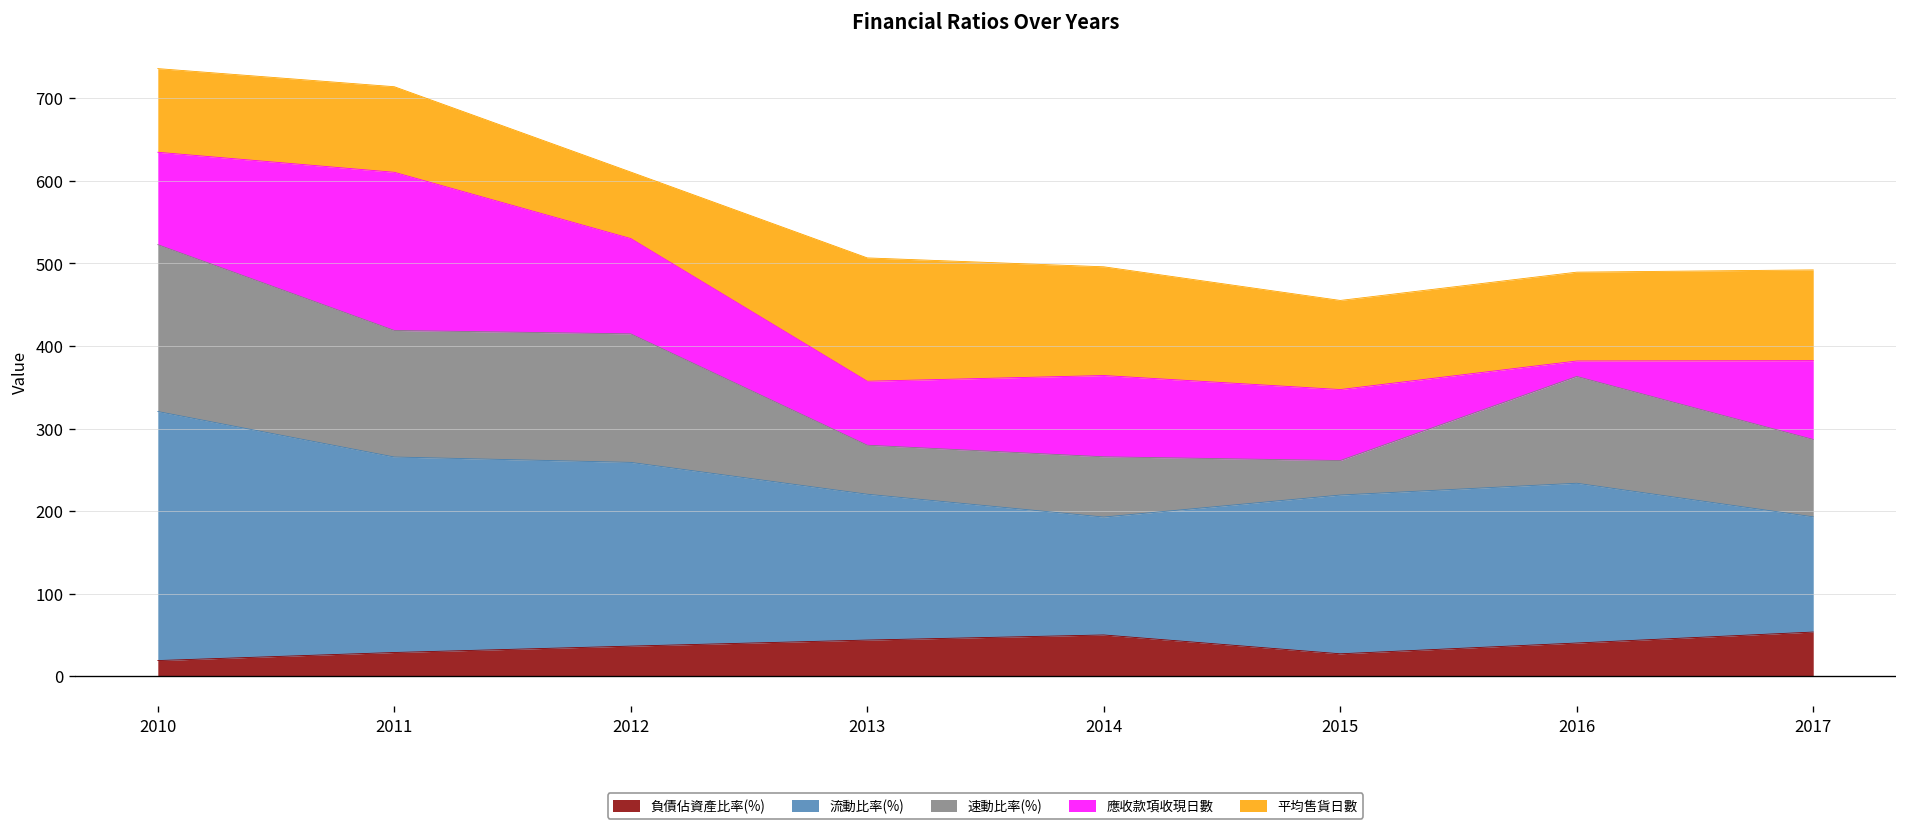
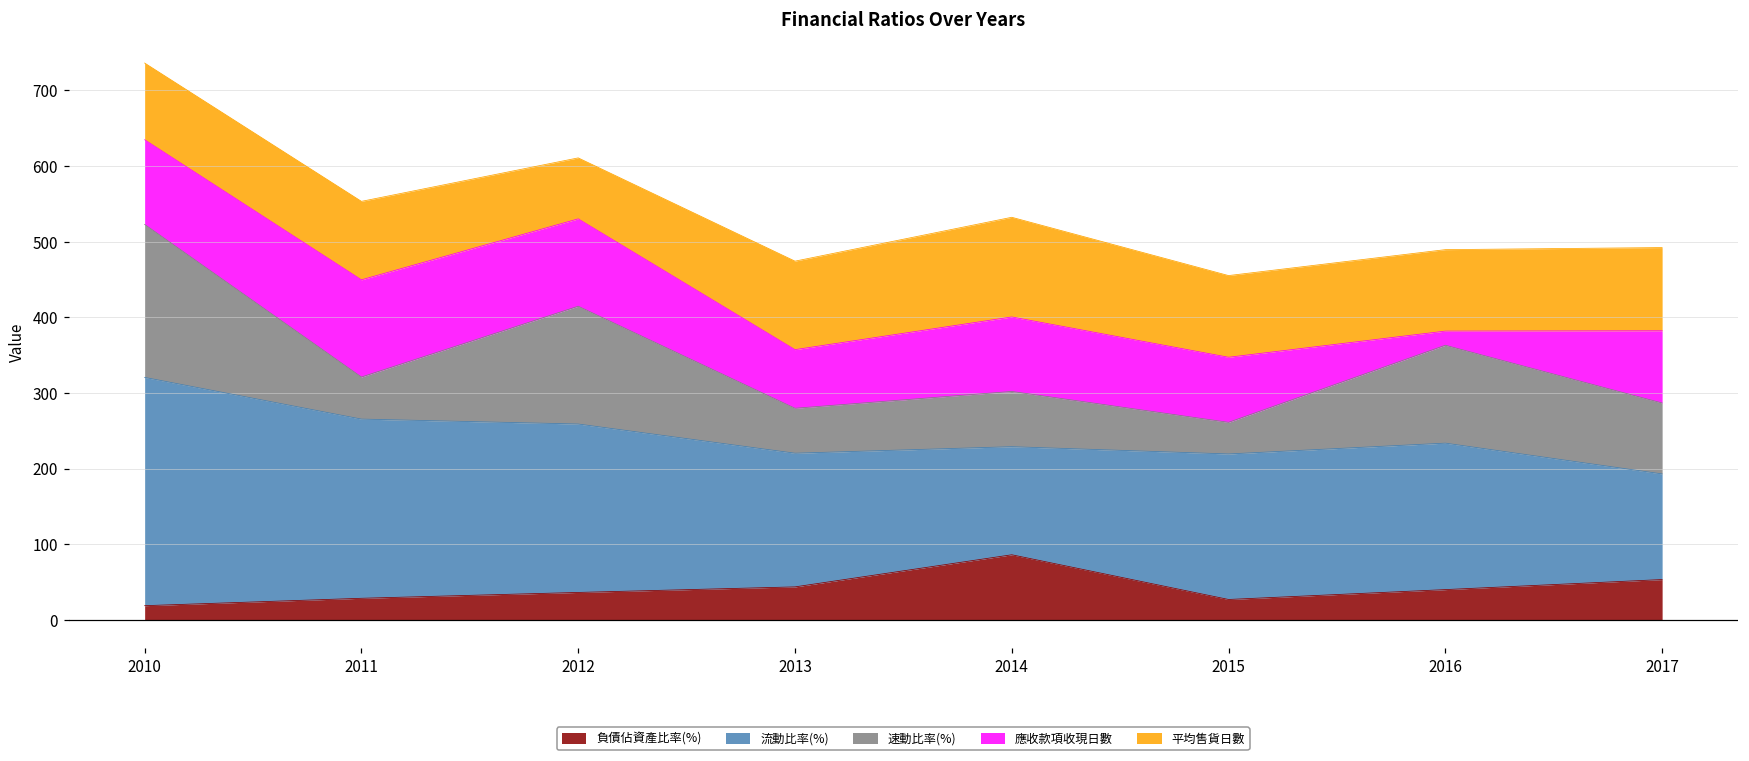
  {
    "負債佔資產比率(%)": {
      "2010": 20,
      "2011": 30,
      "2012": 40,
      "2013": 40,
-     "2014": 50,
+     "2014": 90,
      "2015": 30,
      "2016": 40,
      "2017": 50
    },
    "流動比率(%)": {
      "2010": 300,
      "2011": 240,
      "2012": 220,
      "2013": 180,
      "2014": 140,
      "2015": 190,
      "2016": 190,
      "2017": 140
    },
    "速動比率(%)": {
      "2010": 200,
-     "2011": 150,
+     "2011": 60,
      "2012": 160,
      "2013": 60,
      "2014": 70,
      "2015": 40,
      "2016": 130,
      "2017": 90
    },
    "應收款項收現日數": {
      "2010": 110,
-     "2011": 190,
+     "2011": 130,
      "2012": 120,
      "2013": 80,
      "2014": 100,
      "2015": 90,
      "2016": 20,
      "2017": 100
    },
    "平均售貨日數": {
      "2010": 100,
      "2011": 100,
      "2012": 80,
-     "2013": 150,
+     "2013": 120,
      "2014": 130,
      "2015": 110,
      "2016": 110,
      "2017": 110
    }
  }
